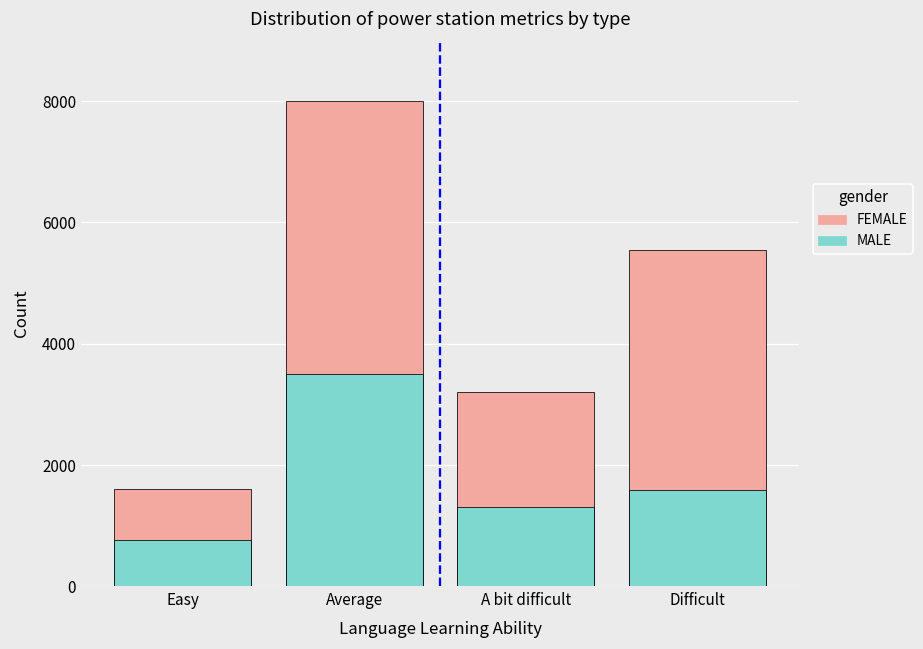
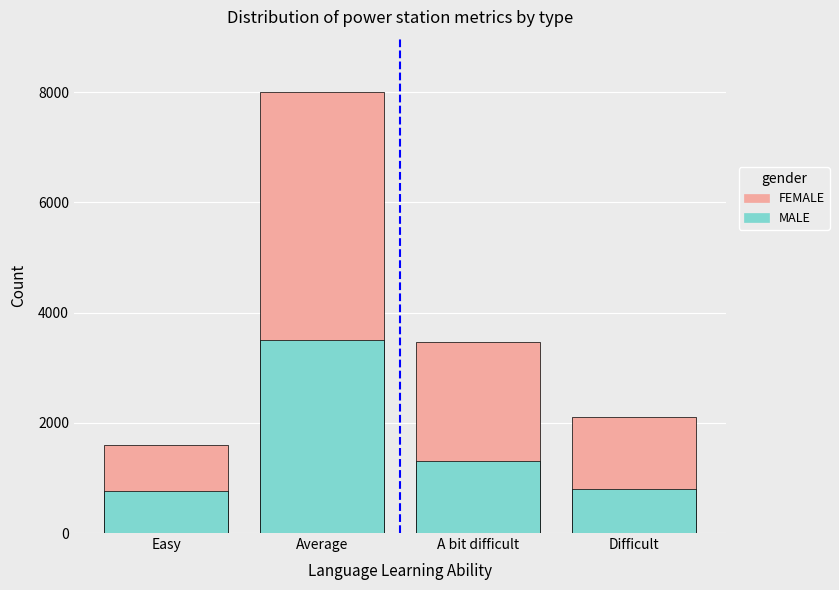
  {
    "FEMALE": {
      "Easy": 1600,
      "Average": 8000,
-     "A bit difficult": 3200,
-     "Difficult": 5500
+     "A bit difficult": 3500,
+     "Difficult": 2100
    },
    "MALE": {
-     "Difficult": 1600
+     "Difficult": 800
    }
  }
